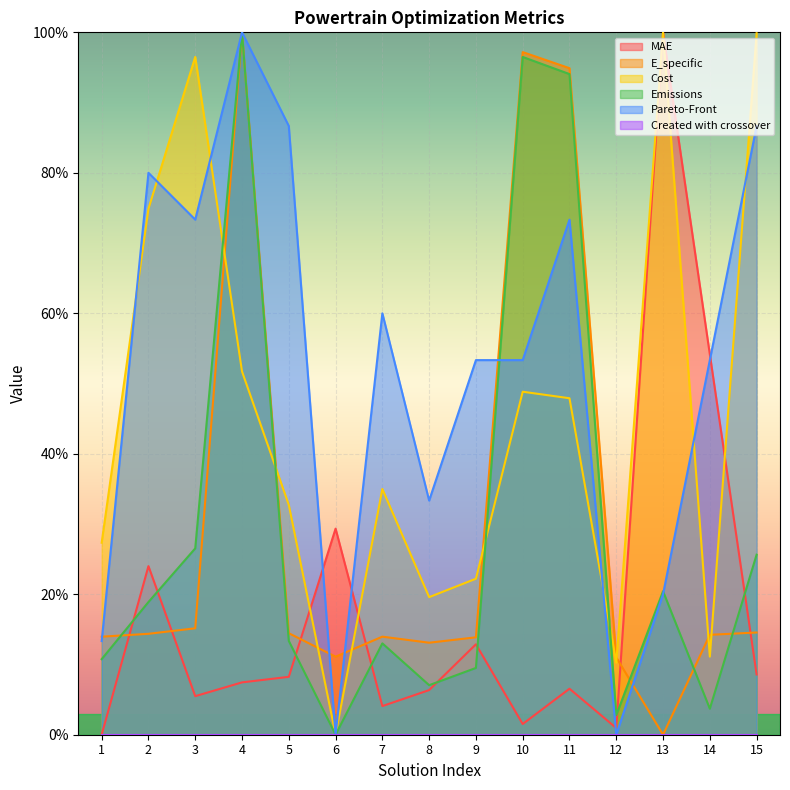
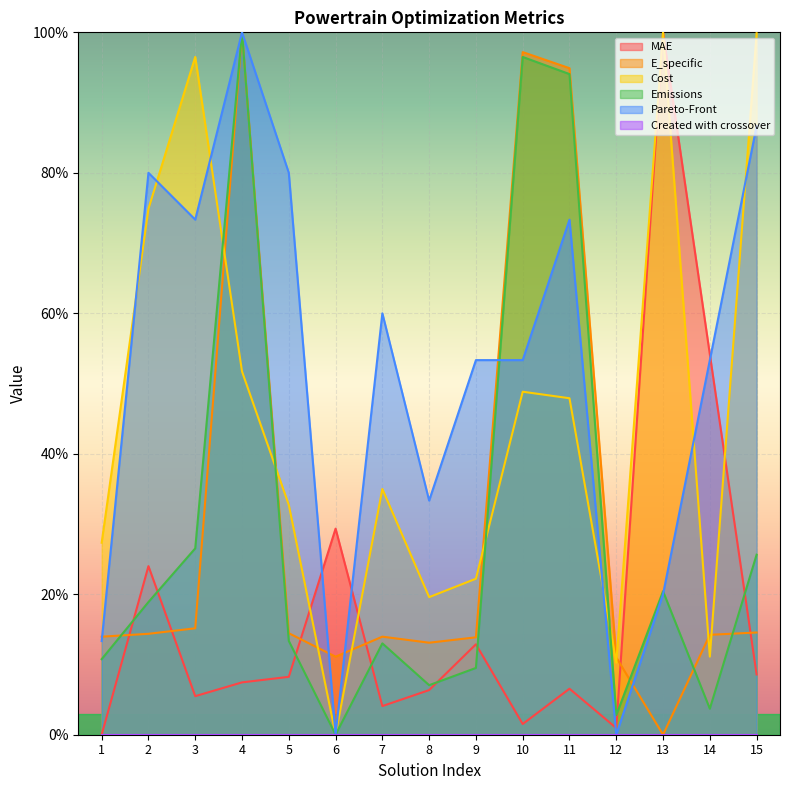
  {
    "MAE": {
      "2": "24%",
      "3": "5%",
      "4": "7%",
      "5": "8%",
      "6": "29%",
      "7": "4%",
      "8": "6%",
      "9": "13%",
      "11": "7%",
      "14": "54%",
      "15": "9%"
    },
    "Emissions": {
      "1": "11%",
      "2": "19%",
      "3": "27%",
      "5": "13%",
      "7": "13%",
      "8": "7%",
      "9": "10%",
      "10": "96%",
      "11": "94%",
      "13": "20%",
      "14": "4%",
      "15": "26%"
    },
    "Pareto-Front": {
      "1": "13%",
      "2": "80%",
      "3": "73%",
-     "5": "87%",
+     "5": "80%",
      "7": "60%",
      "8": "33%",
      "9": "53%",
      "10": "53%",
      "11": "73%",
      "13": "20%",
      "14": "53%"
    }
  }
